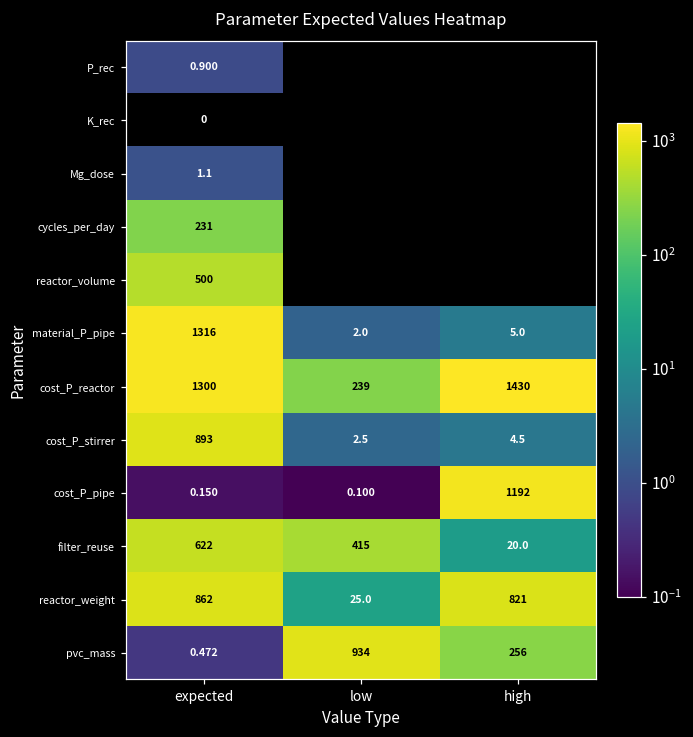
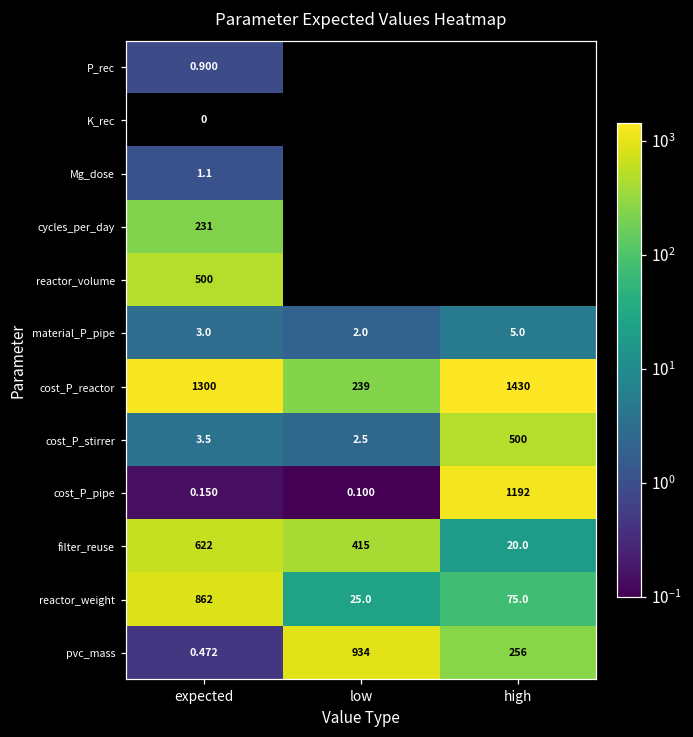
  {
    "P_rec": {
      "expected": 0.900
    },
    "Mg_dose": {
      "expected": 1.1
    },
    "cycles_per_day": {
      "expected": 231
    },
    "reactor_volume": {
      "expected": 500
    },
    "material_P_pipe": {
-     "expected": 1316,
+     "expected": 3.0,
      "low": 2.0,
      "high": 5.0
    },
    "cost_P_reactor": {
      "expected": 1300,
      "low": 239,
      "high": 1430
    },
    "cost_P_stirrer": {
-     "expected": 893,
+     "expected": 3.5,
      "low": 2.5,
-     "high": 4.5
+     "high": 500
    },
    "cost_P_pipe": {
      "expected": 0.150,
      "low": 0.100,
      "high": 1192
    },
    "filter_reuse": {
      "expected": 622,
      "low": 415,
      "high": 20.0
    },
    "reactor_weight": {
      "expected": 862,
      "low": 25.0,
-     "high": 821
+     "high": 75.0
    },
    "pvc_mass": {
      "expected": 0.472,
      "low": 934,
      "high": 256
    }
  }
